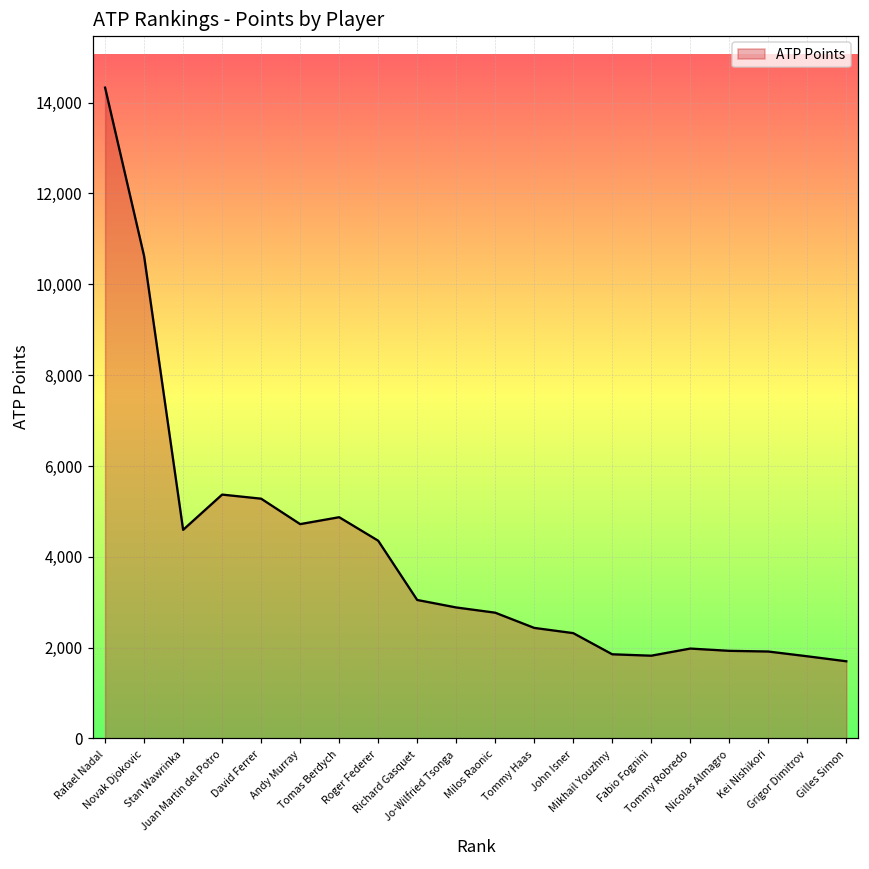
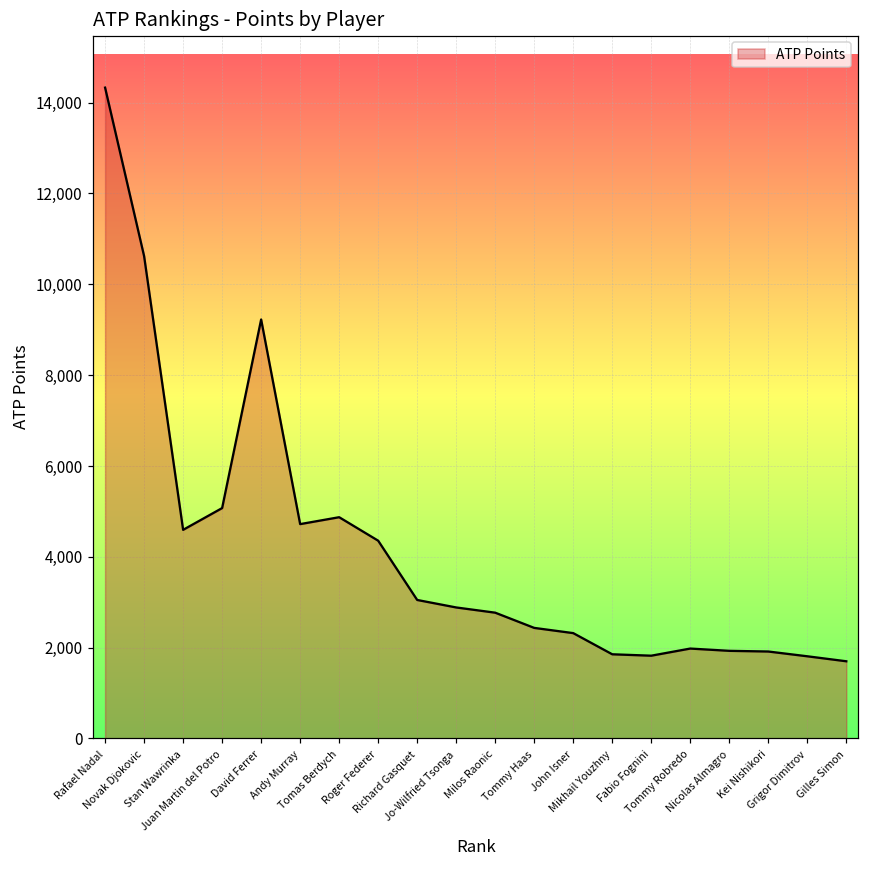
  {
    "Rafael Nadal": "14,300",
    "Novak Djokovic": "10,600",
    "Stan Wawrinka": "4,600",
-   "Juan Martin del Potro": "5,400",
-   "David Ferrer": "5,300",
+   "Juan Martin del Potro": "5,100",
+   "David Ferrer": "9,200",
    "Andy Murray": "4,700",
    "Tomas Berdych": "4,900",
    "Roger Federer": "4,400",
    "Richard Gasquet": "3,100",
    "Jo-Wilfried Tsonga": "2,900",
    "Milos Raonic": "2,800",
    "Tommy Haas": "2,400",
    "John Isner": "2,300",
    "Mikhail Youzhny": "1,900",
    "Fabio Fognini": "1,800",
    "Tommy Robredo": "2,000",
    "Nicolas Almagro": "1,900",
    "Kei Nishikori": "1,900",
    "Grigor Dimitrov": "1,800",
    "Gilles Simon": "1,700"
  }
